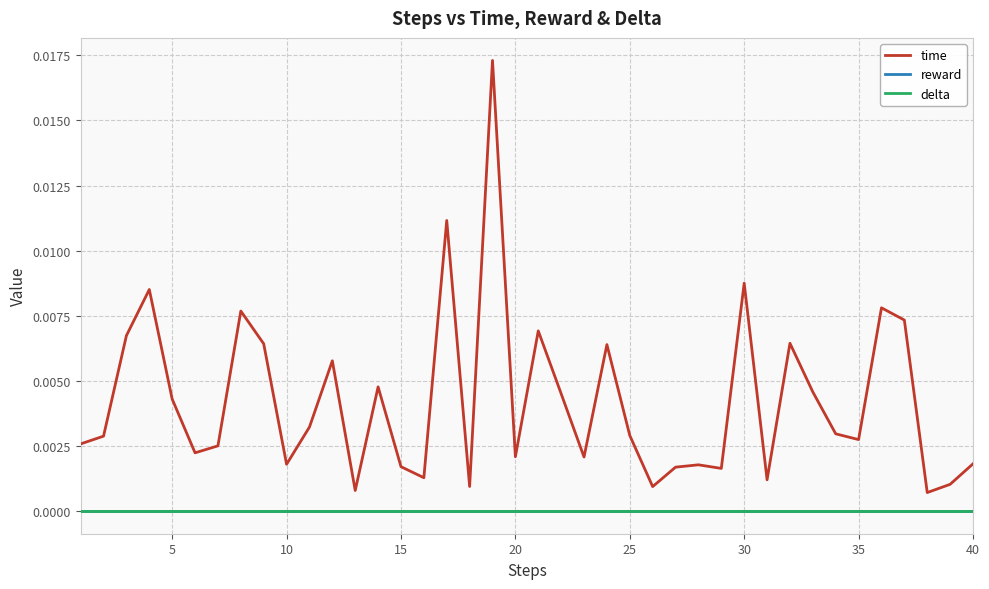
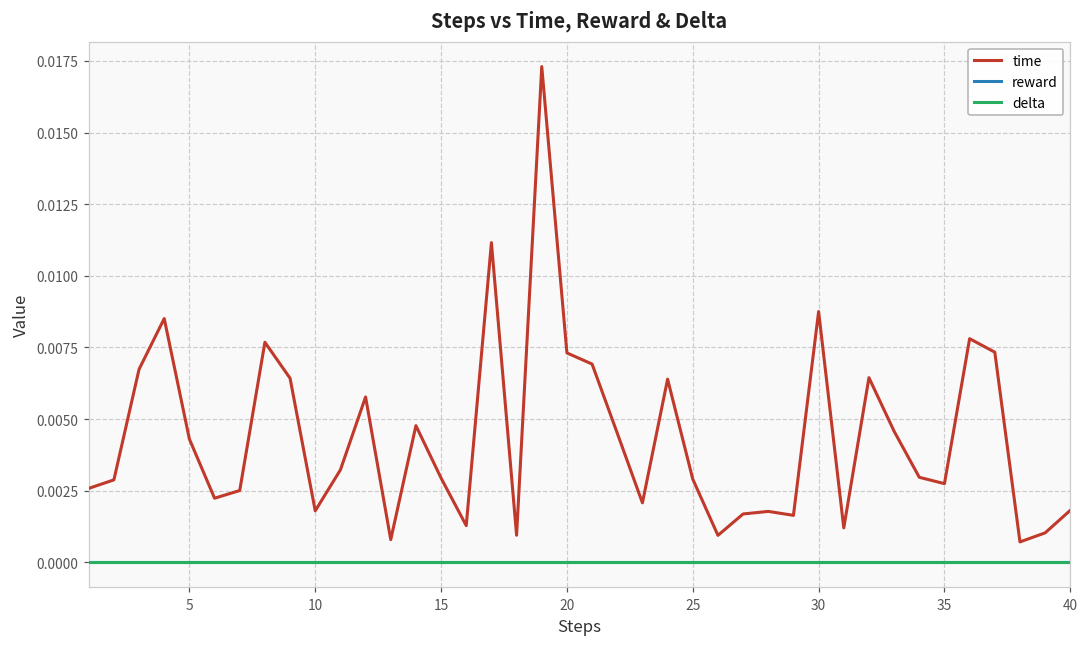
  {
    "time": {
      "5": 0.0043,
      "10": 0.0018,
-     "15": 0.0017,
-     "20": 0.0021,
+     "15": 0.0029,
+     "20": 0.0073,
      "25": 0.0029,
      "30": 0.0088,
      "35": 0.0027,
      "40": 0.0018
    },
    "delta": {
      "5": 0.0000,
      "10": 0.0000,
      "15": 0.0000,
      "20": 0.0000,
      "25": 0.0000,
      "30": 0.0000,
      "35": 0.0000,
      "40": 0.0000
    }
  }
